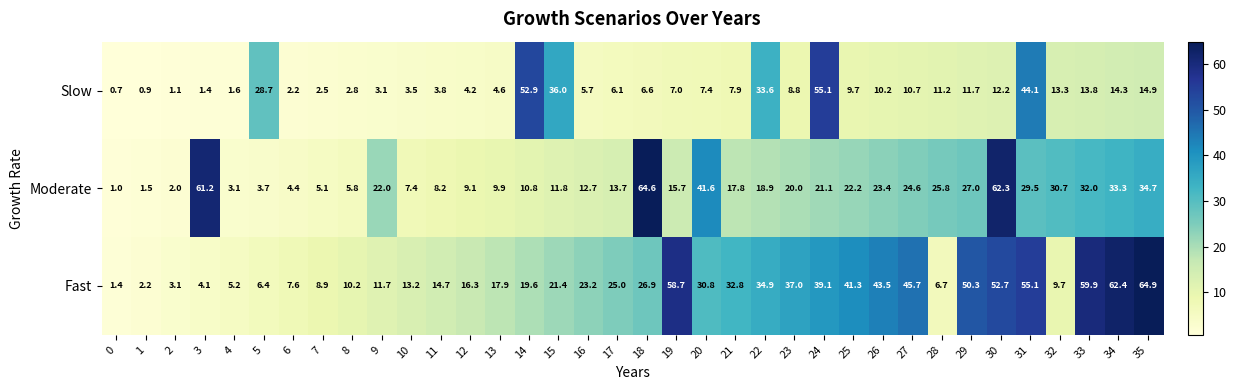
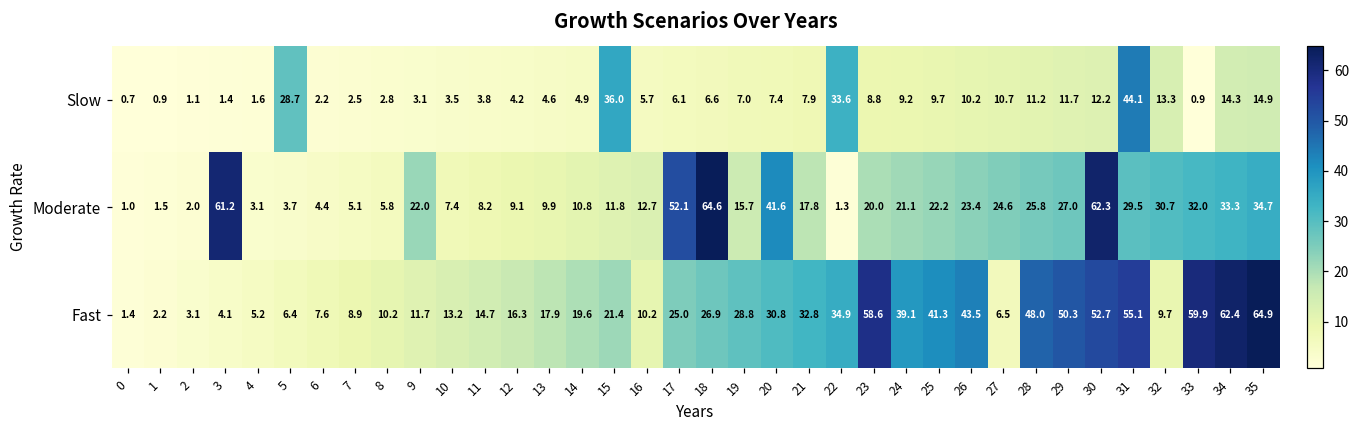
  {
    "Slow": {
      "0": 0.7,
      "1": 0.9,
      "2": 1.1,
      "3": 1.4,
      "4": 1.6,
      "5": 28.7,
      "6": 2.2,
      "7": 2.5,
      "8": 2.8,
      "9": 3.1,
      "10": 3.5,
      "11": 3.8,
      "12": 4.2,
      "13": 4.6,
-     "14": 52.9,
+     "14": 4.9,
      "15": 36.0,
      "16": 5.7,
      "17": 6.1,
      "18": 6.6,
      "19": 7.0,
      "20": 7.4,
      "21": 7.9,
      "22": 33.6,
      "23": 8.8,
-     "24": 55.1,
+     "24": 9.2,
      "25": 9.7,
      "26": 10.2,
      "27": 10.7,
      "28": 11.2,
      "29": 11.7,
      "30": 12.2,
      "31": 44.1,
      "32": 13.3,
-     "33": 13.8,
+     "33": 0.9,
      "34": 14.3,
      "35": 14.9
    },
    "Moderate": {
      "0": 1.0,
      "1": 1.5,
      "2": 2.0,
      "3": 61.2,
      "4": 3.1,
      "5": 3.7,
      "6": 4.4,
      "7": 5.1,
      "8": 5.8,
      "9": 22.0,
      "10": 7.4,
      "11": 8.2,
      "12": 9.1,
      "13": 9.9,
      "14": 10.8,
      "15": 11.8,
      "16": 12.7,
-     "17": 13.7,
+     "17": 52.1,
      "18": 64.6,
      "19": 15.7,
      "20": 41.6,
      "21": 17.8,
-     "22": 18.9,
+     "22": 1.3,
      "23": 20.0,
      "24": 21.1,
      "25": 22.2,
      "26": 23.4,
      "27": 24.6,
      "28": 25.8,
      "29": 27.0,
      "30": 62.3,
      "31": 29.5,
      "32": 30.7,
      "33": 32.0,
      "34": 33.3,
      "35": 34.7
    },
    "Fast": {
      "0": 1.4,
      "1": 2.2,
      "2": 3.1,
      "3": 4.1,
      "4": 5.2,
      "5": 6.4,
      "6": 7.6,
      "7": 8.9,
      "8": 10.2,
      "9": 11.7,
      "10": 13.2,
      "11": 14.7,
      "12": 16.3,
      "13": 17.9,
      "14": 19.6,
      "15": 21.4,
-     "16": 23.2,
+     "16": 10.2,
      "17": 25.0,
      "18": 26.9,
-     "19": 58.7,
+     "19": 28.8,
      "20": 30.8,
      "21": 32.8,
      "22": 34.9,
-     "23": 37.0,
+     "23": 58.6,
      "24": 39.1,
      "25": 41.3,
      "26": 43.5,
-     "27": 45.7,
-     "28": 6.7,
+     "27": 6.5,
+     "28": 48.0,
      "29": 50.3,
      "30": 52.7,
      "31": 55.1,
      "32": 9.7,
      "33": 59.9,
      "34": 62.4,
      "35": 64.9
    }
  }
